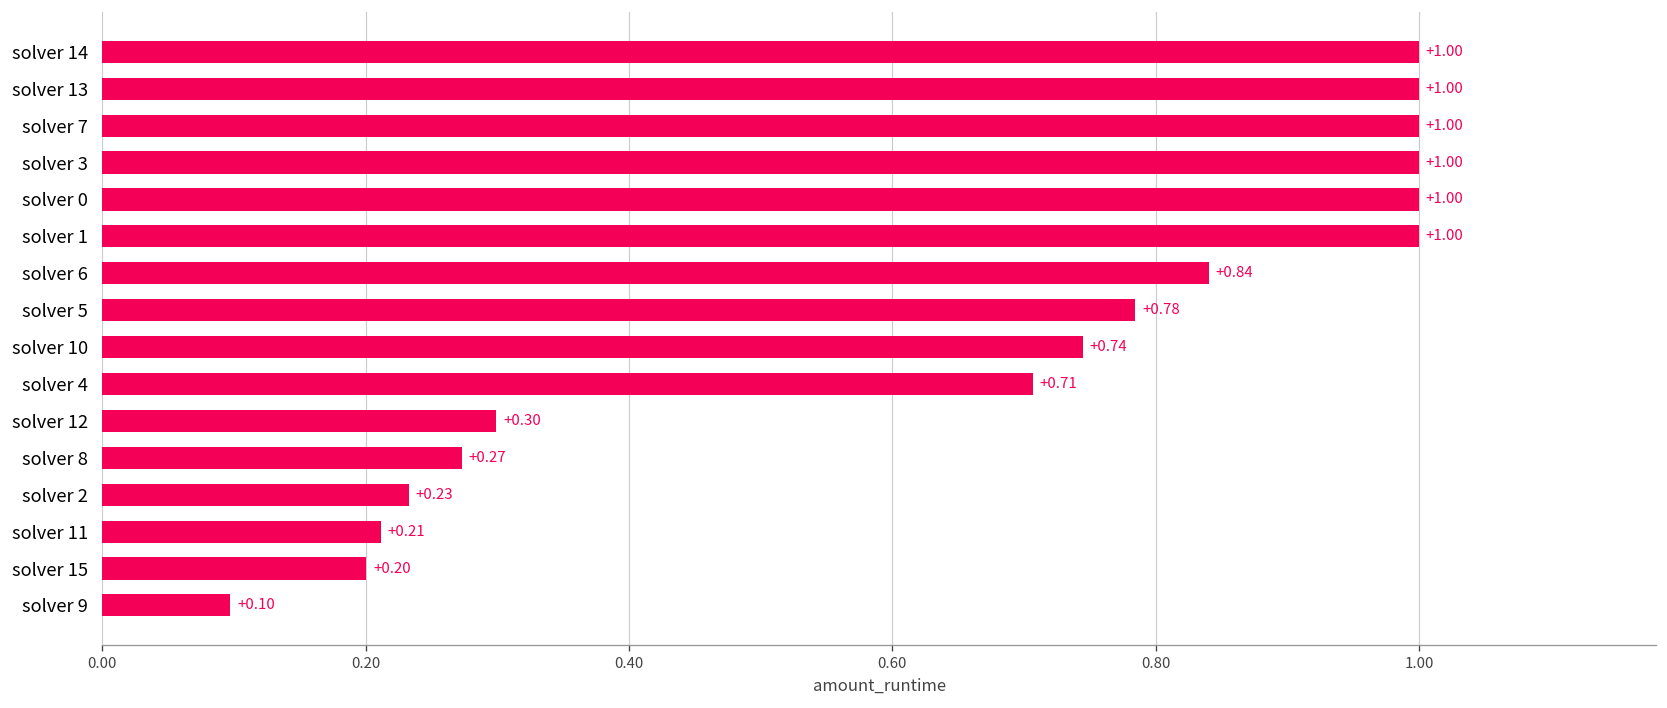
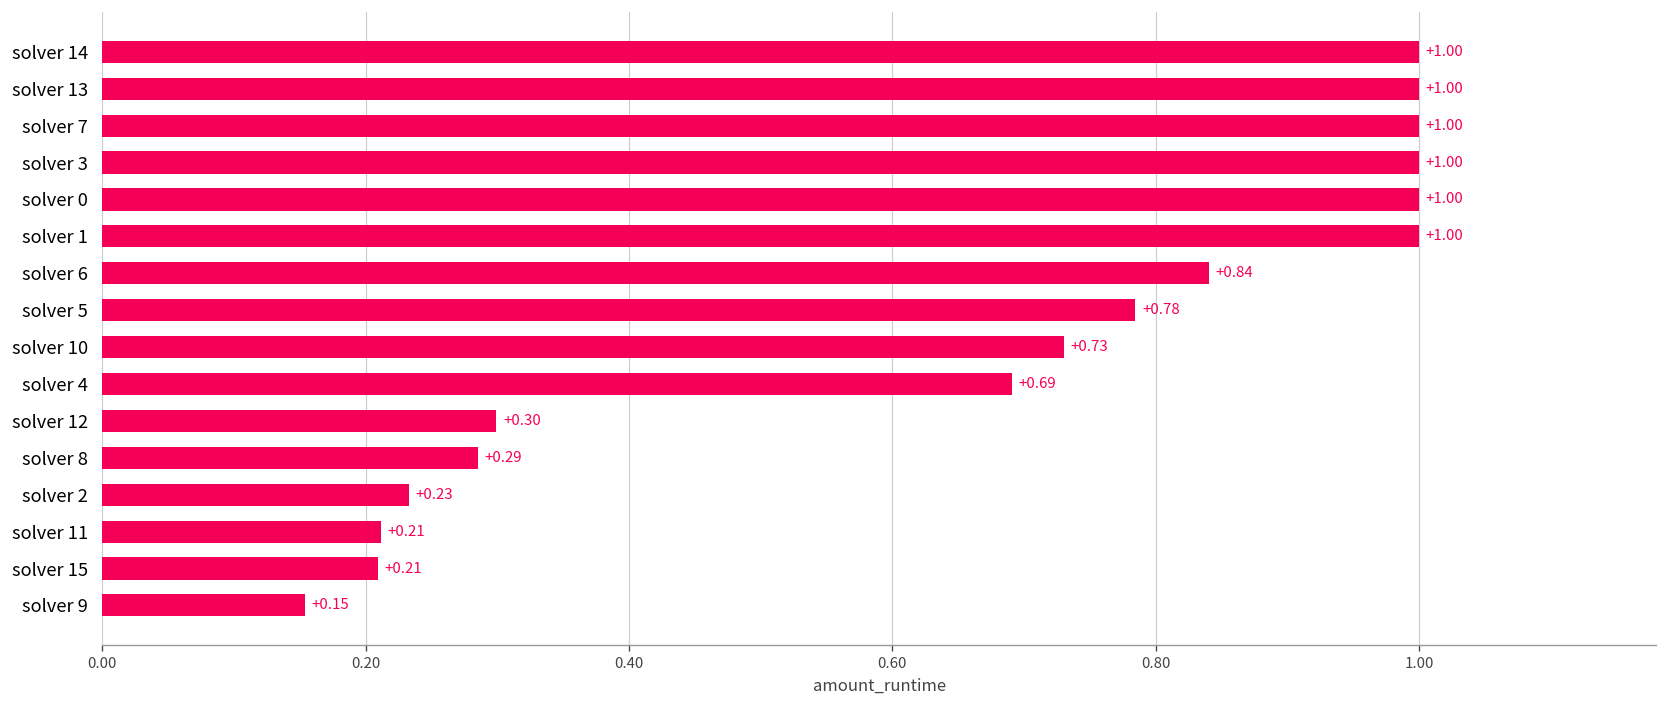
  {
    "solver 14": "+1.00",
    "solver 13": "+1.00",
    "solver 7": "+1.00",
    "solver 3": "+1.00",
    "solver 0": "+1.00",
    "solver 1": "+1.00",
    "solver 6": "+0.84",
    "solver 5": "+0.78",
-   "solver 10": "+0.74",
-   "solver 4": "+0.71",
+   "solver 10": "+0.73",
+   "solver 4": "+0.69",
    "solver 12": "+0.30",
-   "solver 8": "+0.27",
+   "solver 8": "+0.29",
    "solver 2": "+0.23",
    "solver 11": "+0.21",
-   "solver 15": "+0.20",
-   "solver 9": "+0.10"
+   "solver 15": "+0.21",
+   "solver 9": "+0.15"
  }
